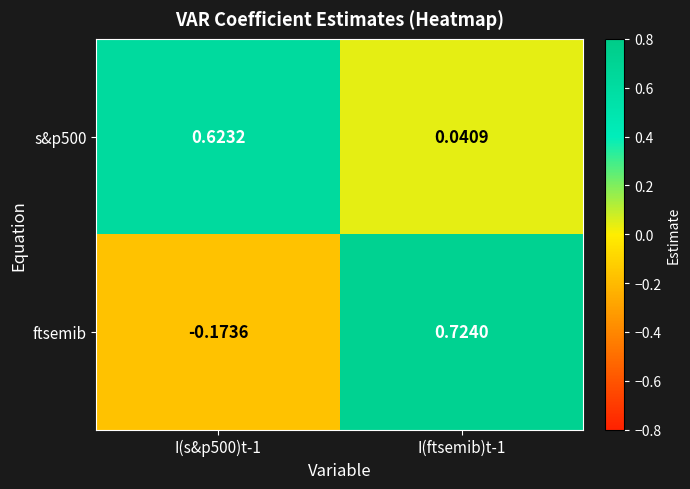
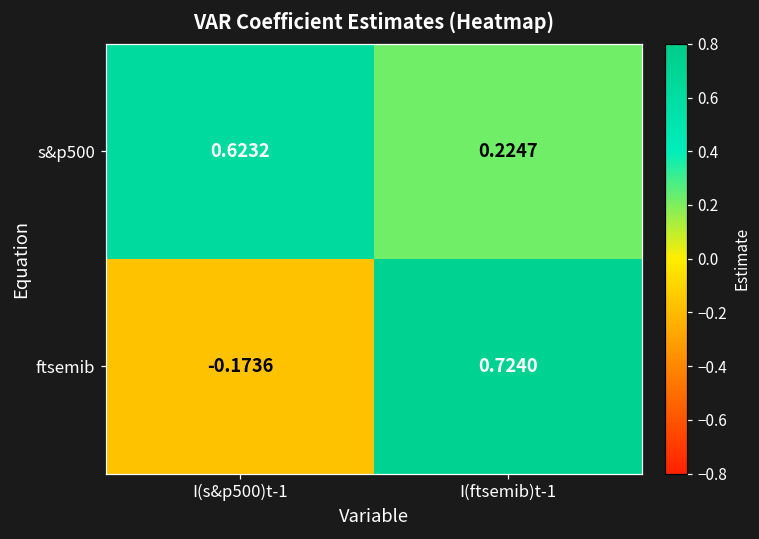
  {
    "s&p500": {
      "I(s&p500)t-1": 0.6232,
-     "I(ftsemib)t-1": 0.0409
+     "I(ftsemib)t-1": 0.2247
    },
    "ftsemib": {
      "I(s&p500)t-1": -0.1736,
      "I(ftsemib)t-1": 0.7240
    }
  }
